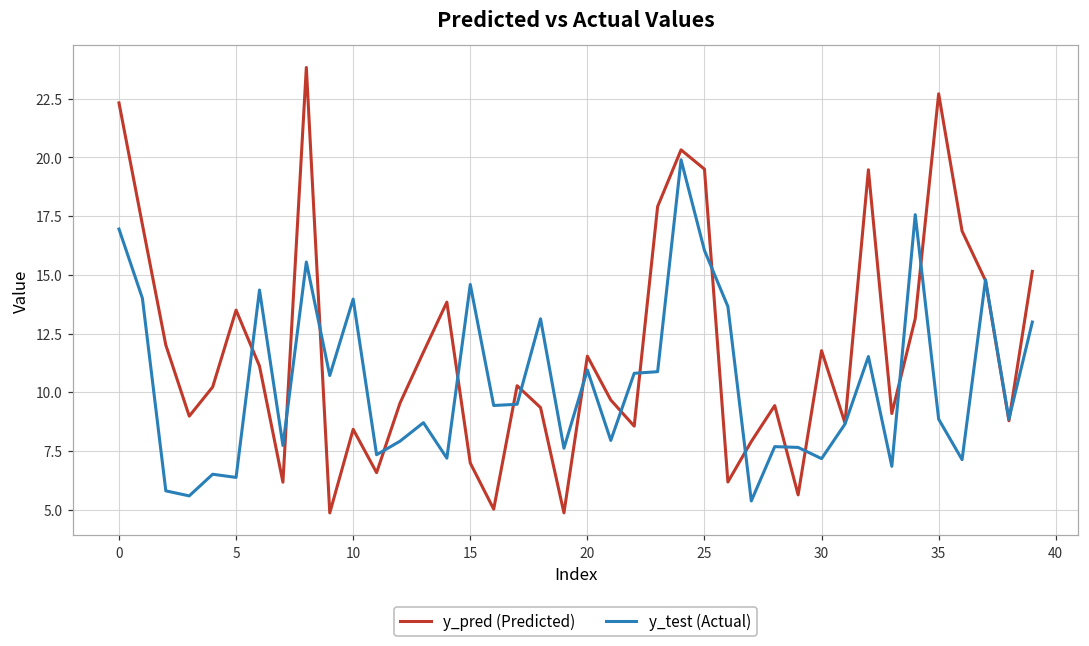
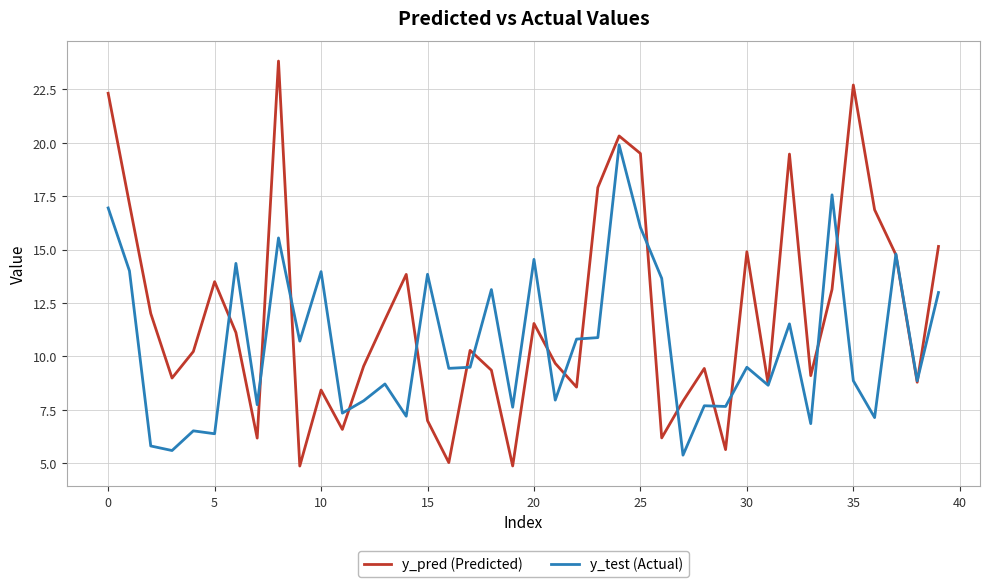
  {
    "y_pred (Predicted)": {
      "0": 22.3,
      "5": 13.5,
      "10": 8.4,
      "15": 7.0,
      "20": 11.5,
      "25": 19.5,
-     "30": 11.8,
+     "30": 14.9,
      "35": 22.7
    },
    "y_test (Actual)": {
      "0": 17.0,
      "5": 6.4,
      "10": 14.0,
-     "15": 14.6,
-     "20": 10.9,
+     "15": 13.8,
+     "20": 14.5,
      "25": 16.0,
-     "30": 7.2,
+     "30": 9.5,
      "35": 8.9
    }
  }
